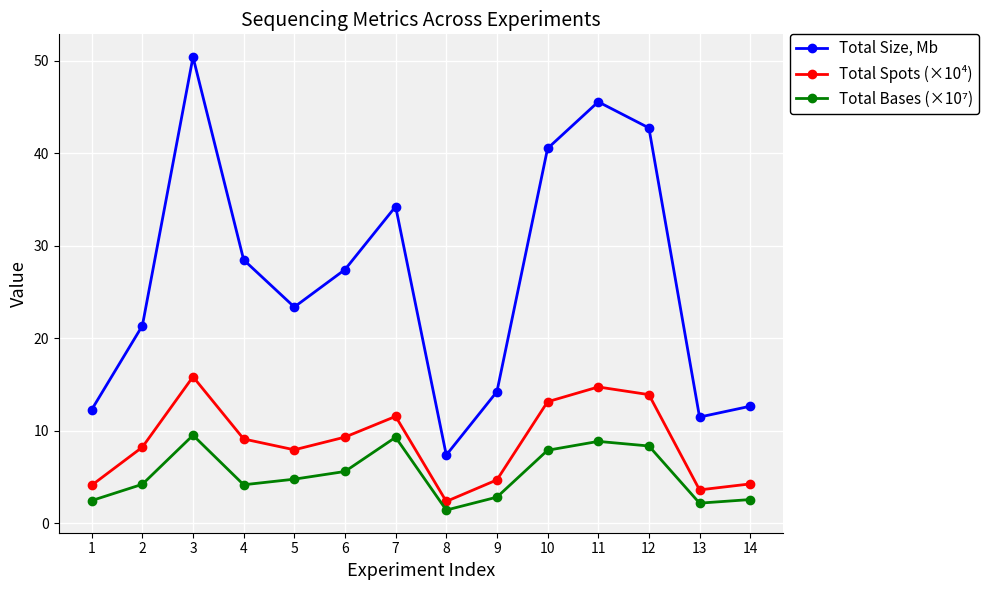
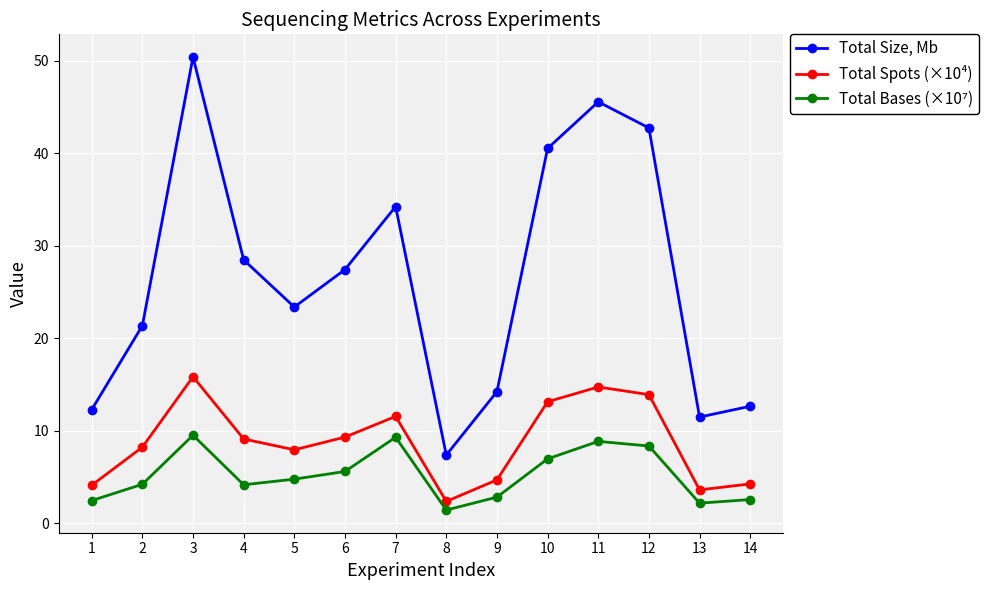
  {
    "Total Size, Mb": {
      "1": 12,
      "2": 21,
      "3": 50,
      "4": 28,
      "5": 23,
      "6": 27,
      "7": 34,
      "8": 7,
      "9": 14,
      "10": 41,
      "11": 46,
      "12": 43,
      "13": 11,
      "14": 13
    },
    "Total Spots (×10⁴)": {
      "1": 4,
      "2": 8,
      "3": 16,
      "4": 9,
      "5": 8,
      "6": 9,
      "7": 12,
      "8": 2,
      "9": 5,
      "10": 13,
      "11": 15,
      "12": 14,
      "13": 4,
      "14": 4
    },
    "Total Bases (×10⁷)": {
      "1": 2,
      "2": 4,
      "3": 9,
      "4": 4,
      "5": 5,
      "6": 6,
      "7": 9,
      "8": 1,
      "9": 3,
-     "10": 8,
+     "10": 7,
      "11": 9,
      "12": 8,
      "13": 2,
      "14": 3
    }
  }
